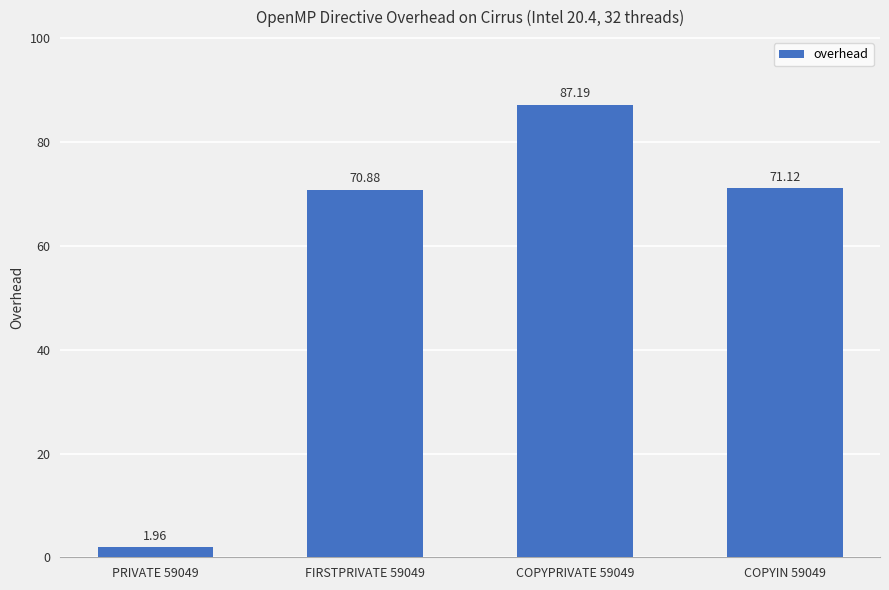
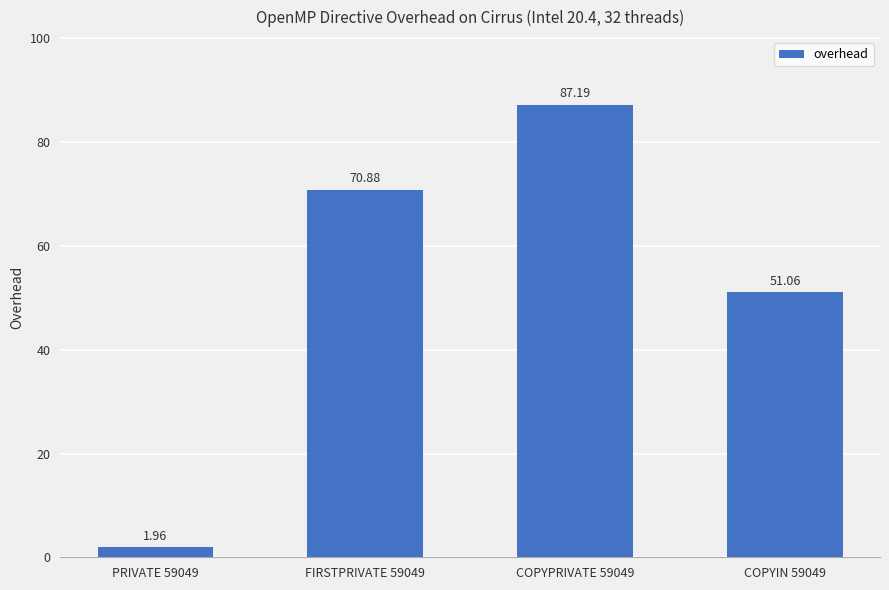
  {
    "PRIVATE 59049": 1.96,
    "FIRSTPRIVATE 59049": 70.88,
    "COPYPRIVATE 59049": 87.19,
-   "COPYIN 59049": 71.12
+   "COPYIN 59049": 51.06
  }
